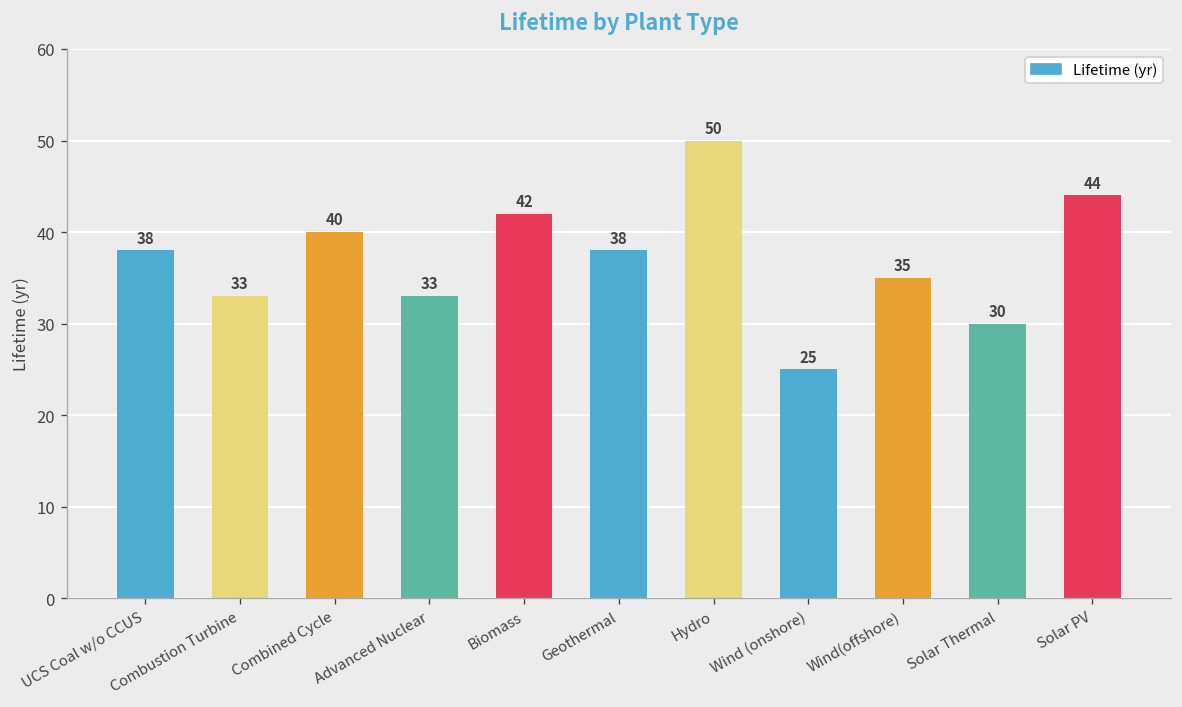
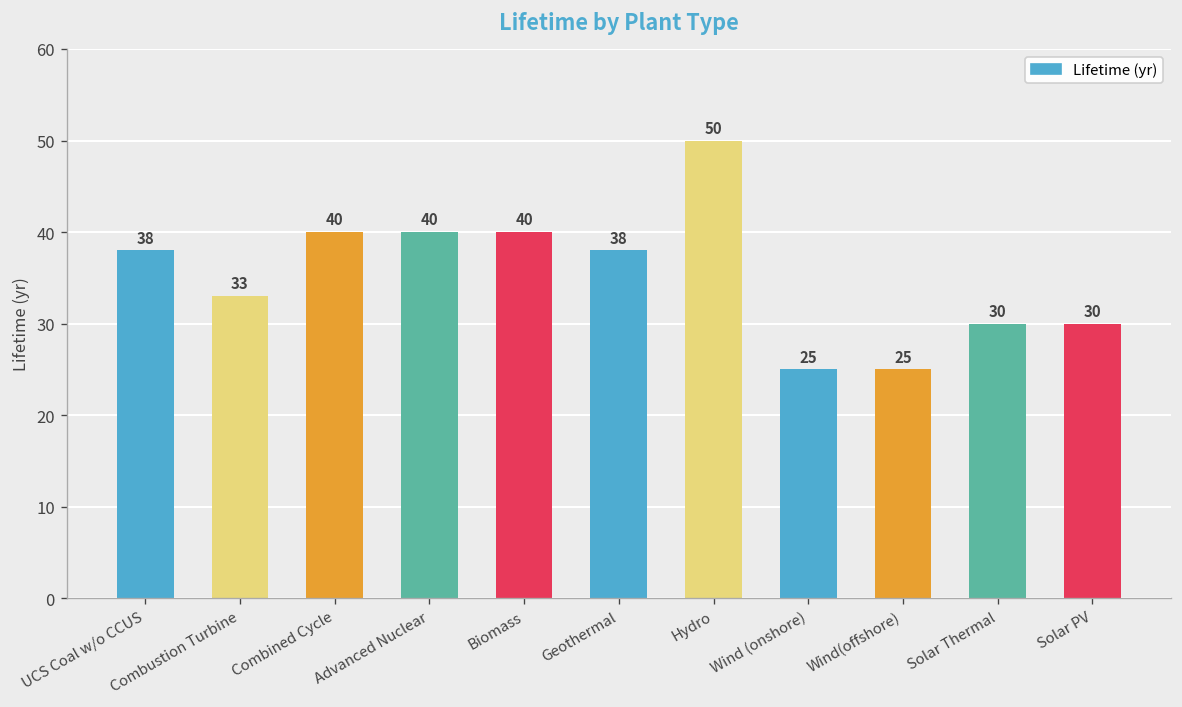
  {
    "UCS Coal w/o CCUS": 38,
    "Combustion Turbine": 33,
    "Combined Cycle": 40,
-   "Advanced Nuclear": 33,
-   "Biomass": 42,
+   "Advanced Nuclear": 40,
+   "Biomass": 40,
    "Geothermal": 38,
    "Hydro": 50,
    "Wind (onshore)": 25,
-   "Wind(offshore)": 35,
+   "Wind(offshore)": 25,
    "Solar Thermal": 30,
-   "Solar PV": 44
+   "Solar PV": 30
  }
